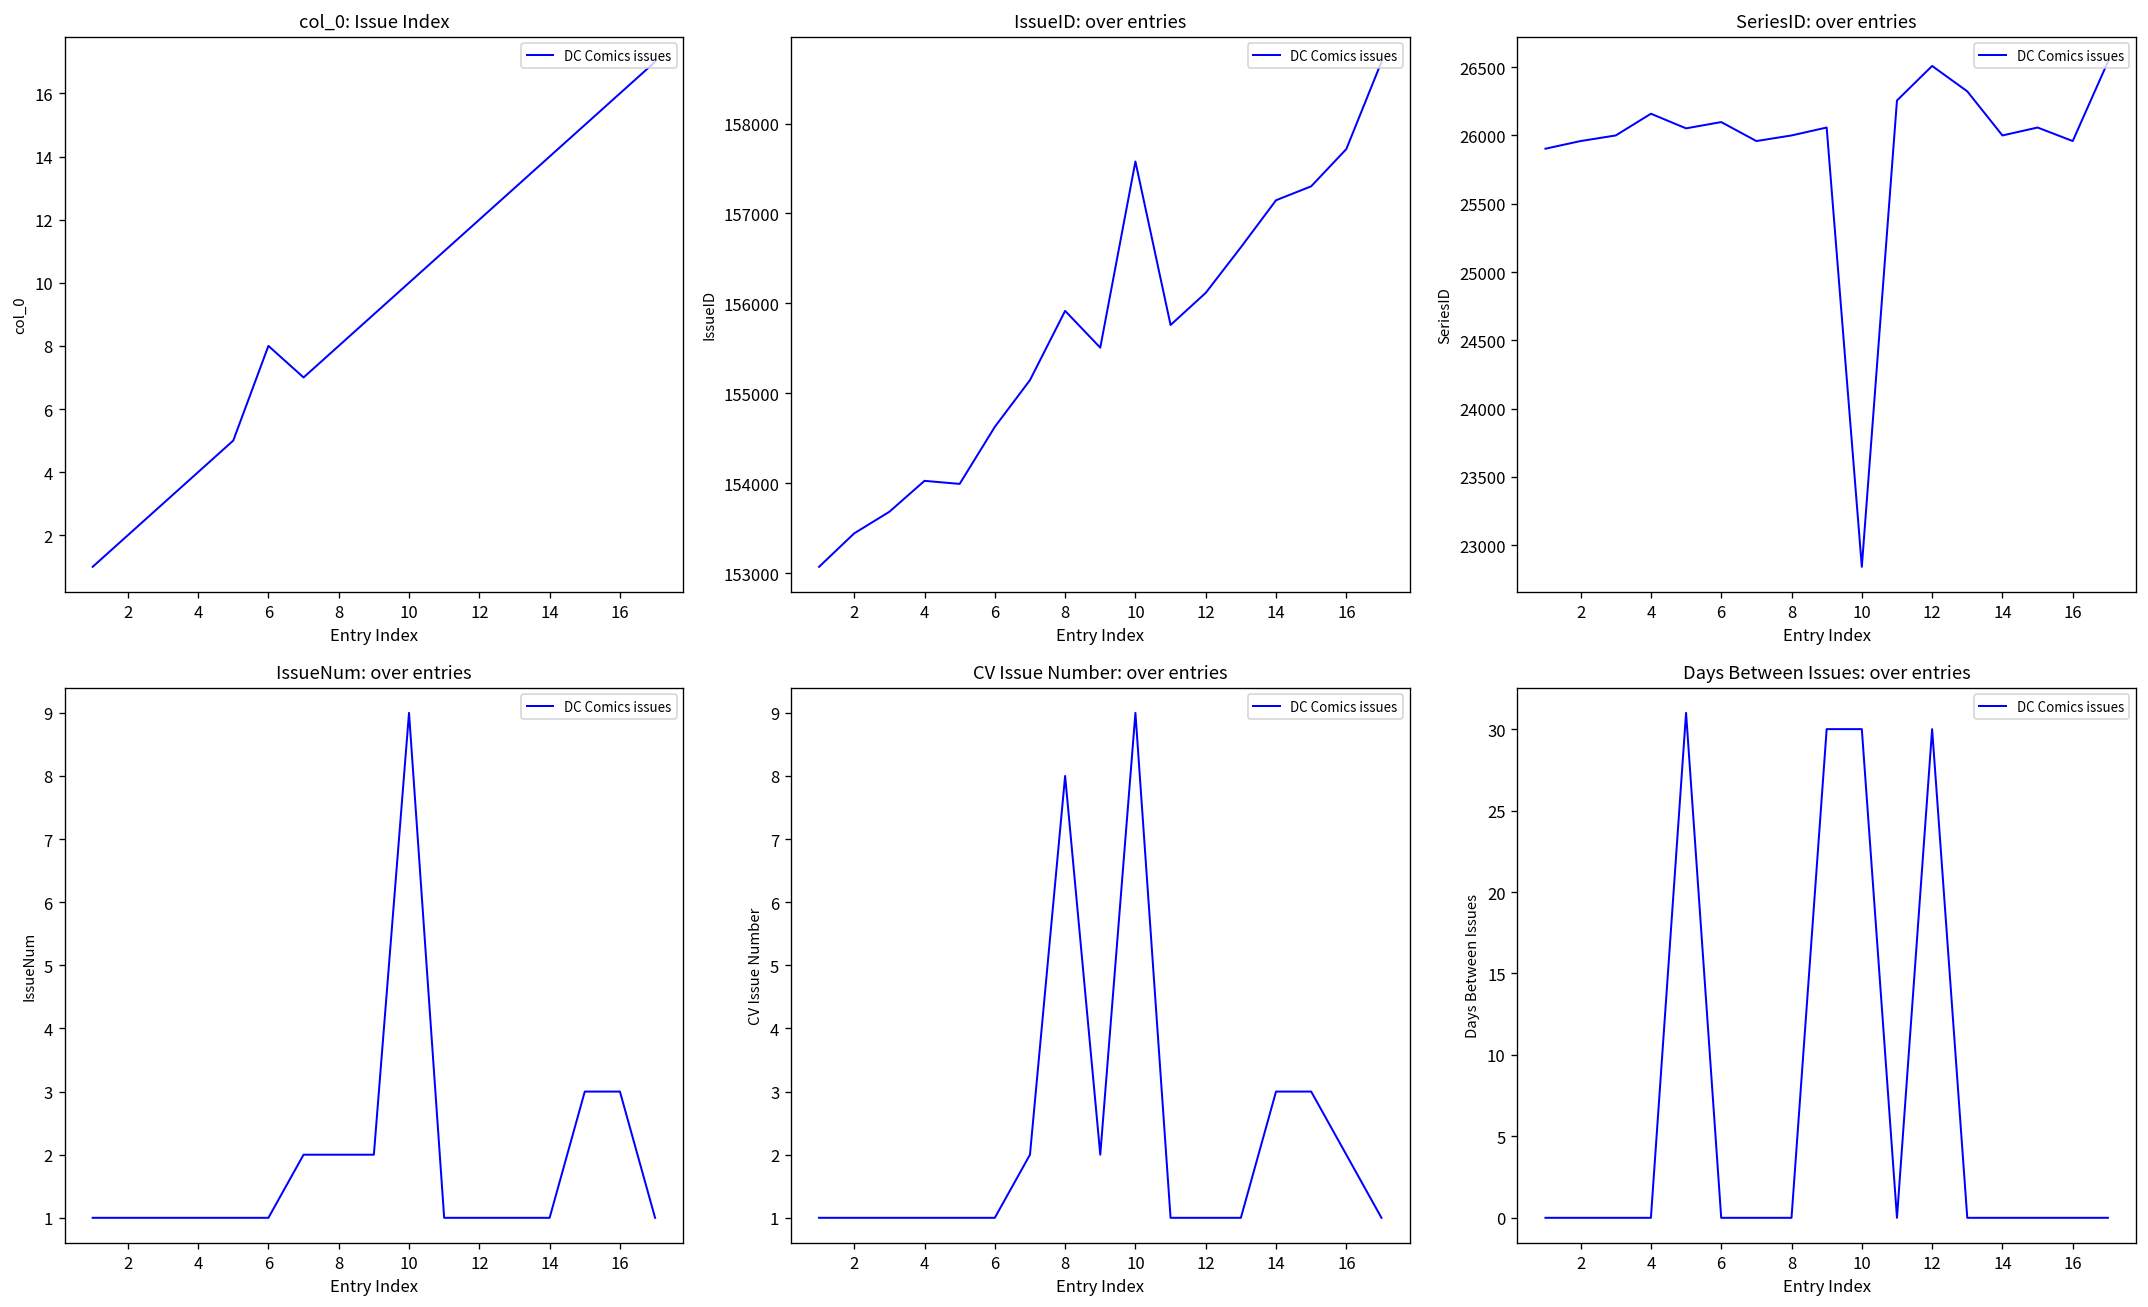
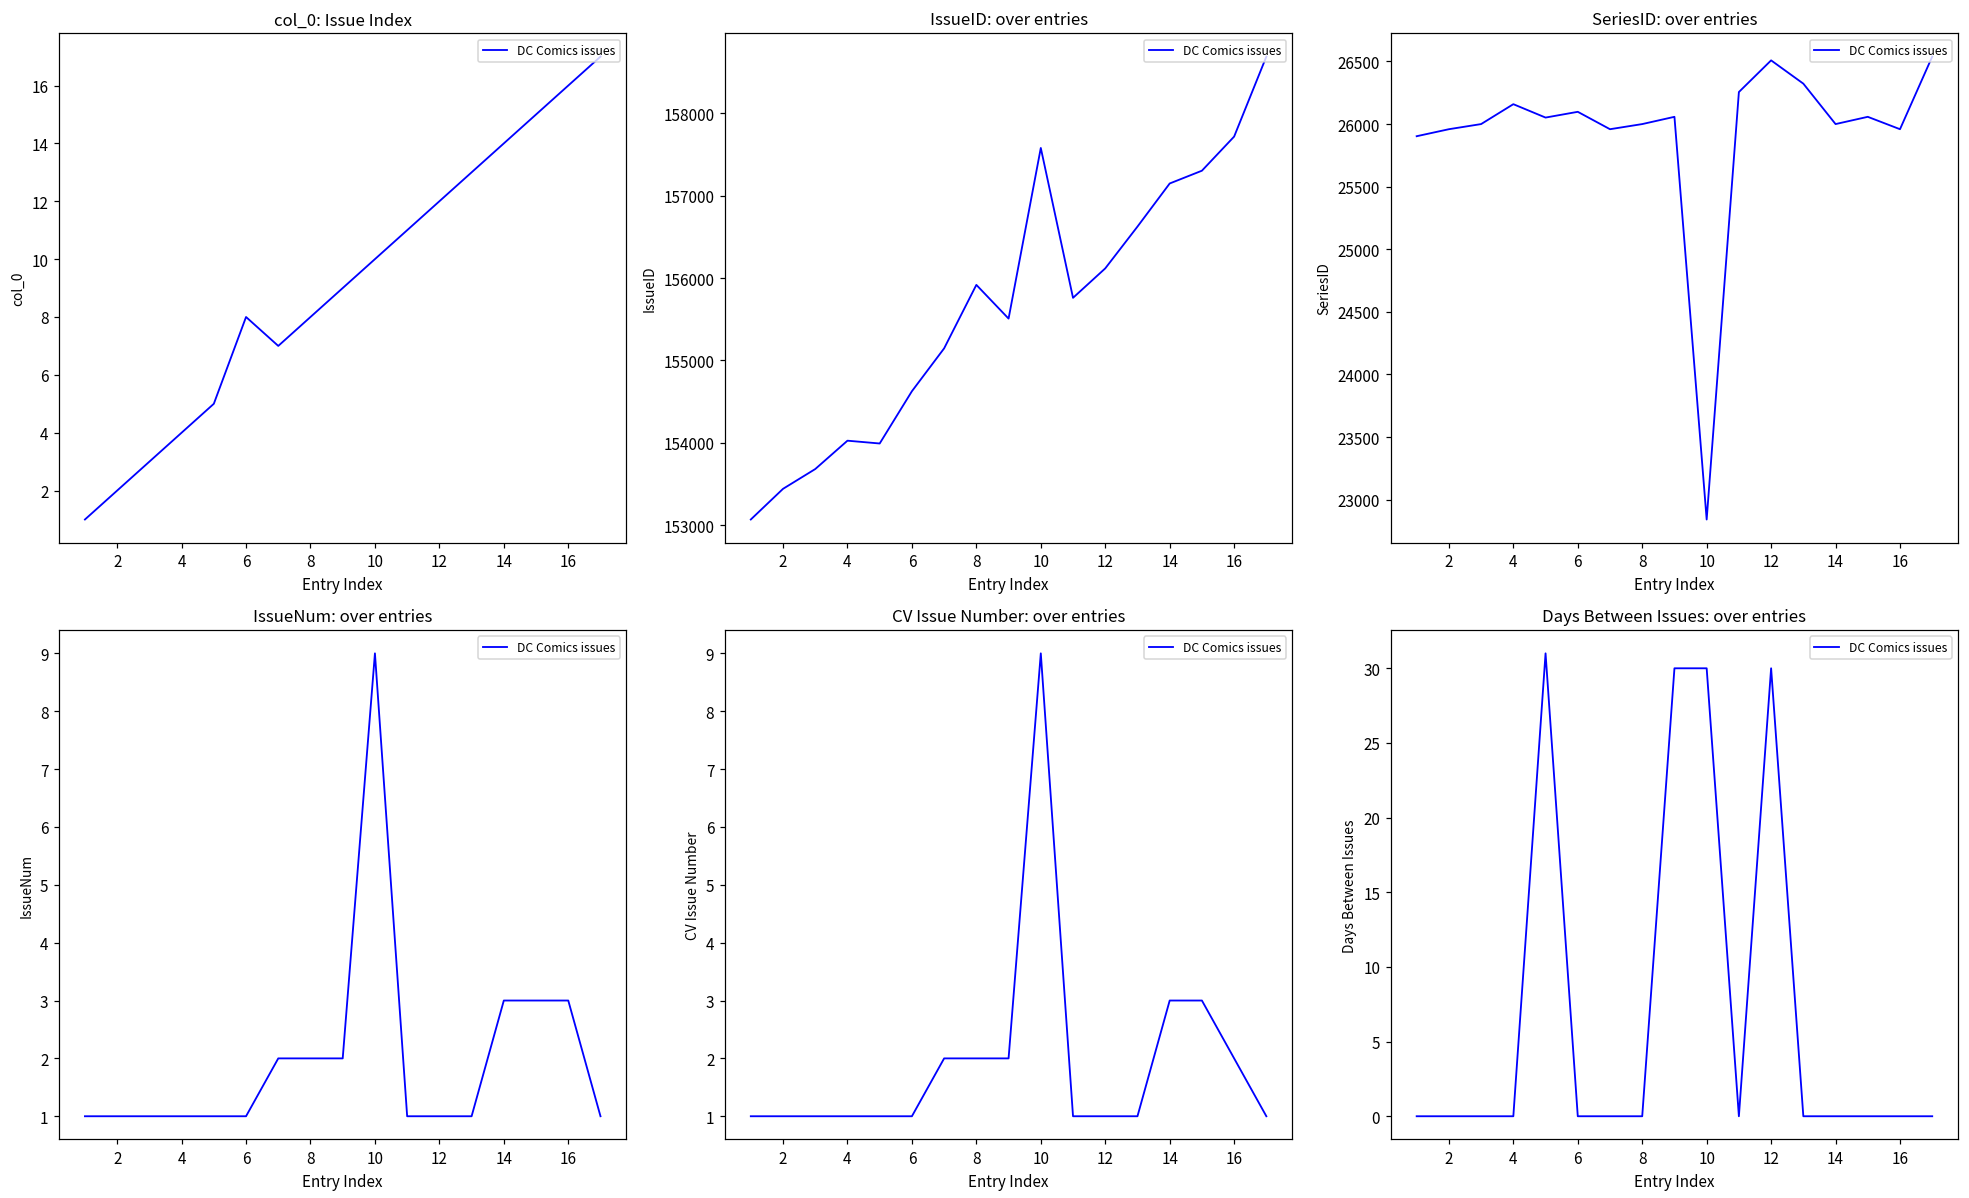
  {
    "col_0: Issue Index": {
      "2": 2.0,
      "4": 4.0,
      "6": 8.0,
      "8": 8.0,
      "10": 10.0,
      "12": 12.0,
      "14": 14.0,
      "16": 16.0
    },
    "IssueID: over entries": {
      "2": 153400,
      "4": 154000,
      "6": 154600,
      "8": 155900,
      "10": 157600,
      "12": 156100,
      "14": 157100,
      "16": 157700
    },
    "SeriesID: over entries": {
      "2": 25960,
      "4": 26160,
      "6": 26100,
      "8": 26000,
      "10": 22840,
      "12": 26510,
      "14": 26000,
      "16": 25960
    },
    "IssueNum: over entries": {
      "2": 1,
      "4": 1,
      "6": 1,
      "8": 2,
      "10": 9,
      "12": 1,
-     "14": 1,
+     "14": 3,
      "16": 3
    },
    "CV Issue Number: over entries": {
      "2": 1,
      "4": 1,
      "6": 1,
-     "8": 8,
+     "8": 2,
      "10": 9,
      "12": 1,
      "14": 3,
      "16": 2
    },
    "Days Between Issues: over entries": {
      "2": 0.0,
      "4": 0.0,
      "6": 0.0,
      "8": 0.0,
      "10": 30.0,
      "12": 30.0,
      "14": 0.0,
      "16": 0.0
    }
  }
